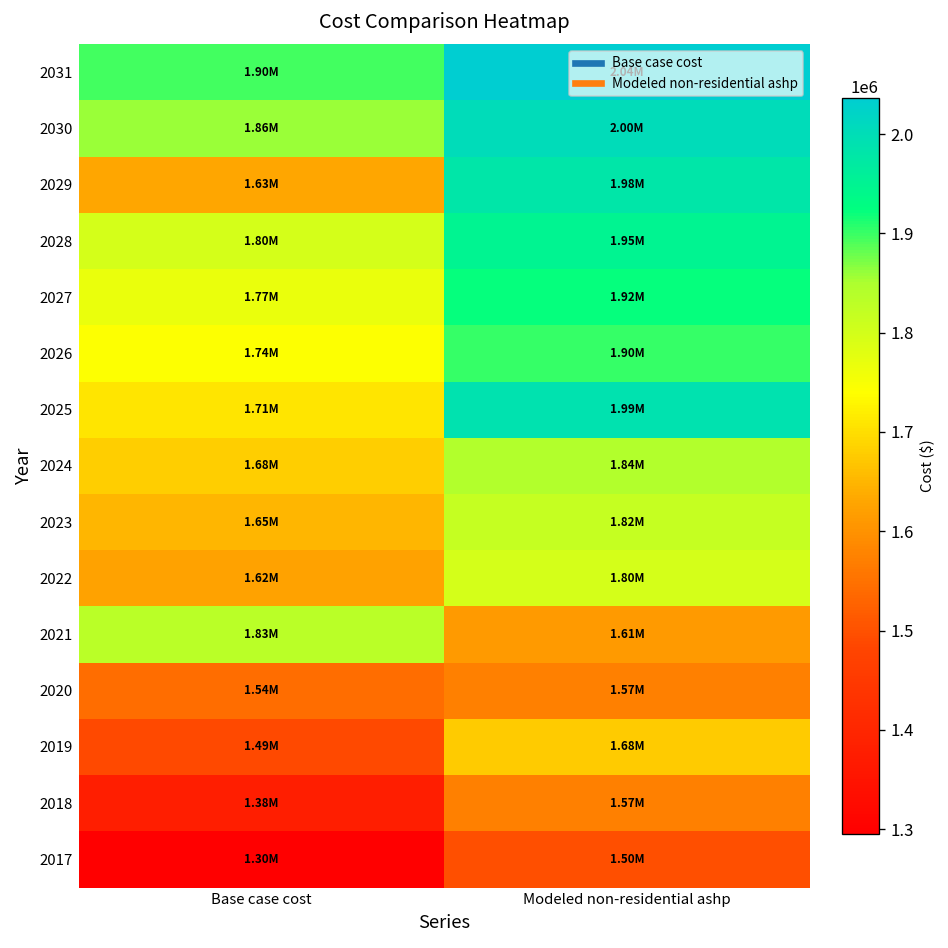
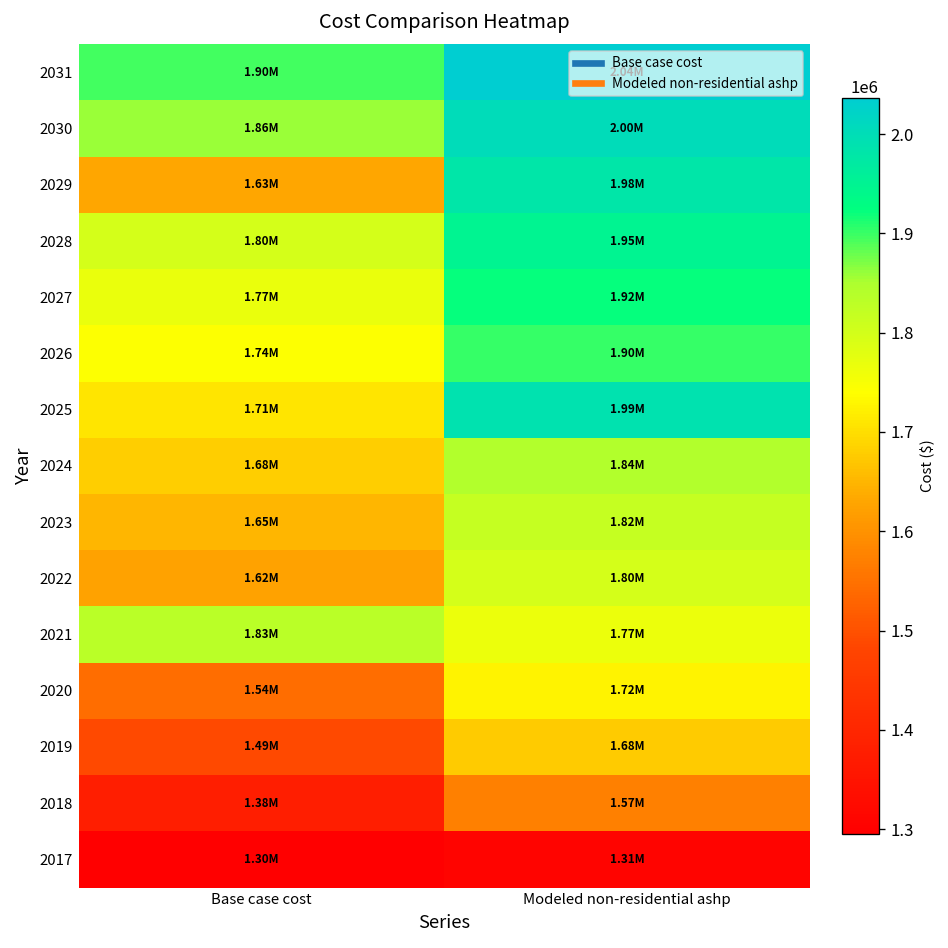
  {
    "2031": {
      "Base case cost": "1.90M"
    },
    "2030": {
      "Base case cost": "1.86M",
      "Modeled non-residential ashp": "2.00M"
    },
    "2029": {
      "Base case cost": "1.63M",
      "Modeled non-residential ashp": "1.98M"
    },
    "2028": {
      "Base case cost": "1.80M",
      "Modeled non-residential ashp": "1.95M"
    },
    "2027": {
      "Base case cost": "1.77M",
      "Modeled non-residential ashp": "1.92M"
    },
    "2026": {
      "Base case cost": "1.74M",
      "Modeled non-residential ashp": "1.90M"
    },
    "2025": {
      "Base case cost": "1.71M",
      "Modeled non-residential ashp": "1.99M"
    },
    "2024": {
      "Base case cost": "1.68M",
      "Modeled non-residential ashp": "1.84M"
    },
    "2023": {
      "Base case cost": "1.65M",
      "Modeled non-residential ashp": "1.82M"
    },
    "2022": {
      "Base case cost": "1.62M",
      "Modeled non-residential ashp": "1.80M"
    },
    "2021": {
      "Base case cost": "1.83M",
-     "Modeled non-residential ashp": "1.61M"
+     "Modeled non-residential ashp": "1.77M"
    },
    "2020": {
      "Base case cost": "1.54M",
-     "Modeled non-residential ashp": "1.57M"
+     "Modeled non-residential ashp": "1.72M"
    },
    "2019": {
      "Base case cost": "1.49M",
      "Modeled non-residential ashp": "1.68M"
    },
    "2018": {
      "Base case cost": "1.38M",
      "Modeled non-residential ashp": "1.57M"
    },
    "2017": {
      "Base case cost": "1.30M",
-     "Modeled non-residential ashp": "1.50M"
+     "Modeled non-residential ashp": "1.31M"
    }
  }
